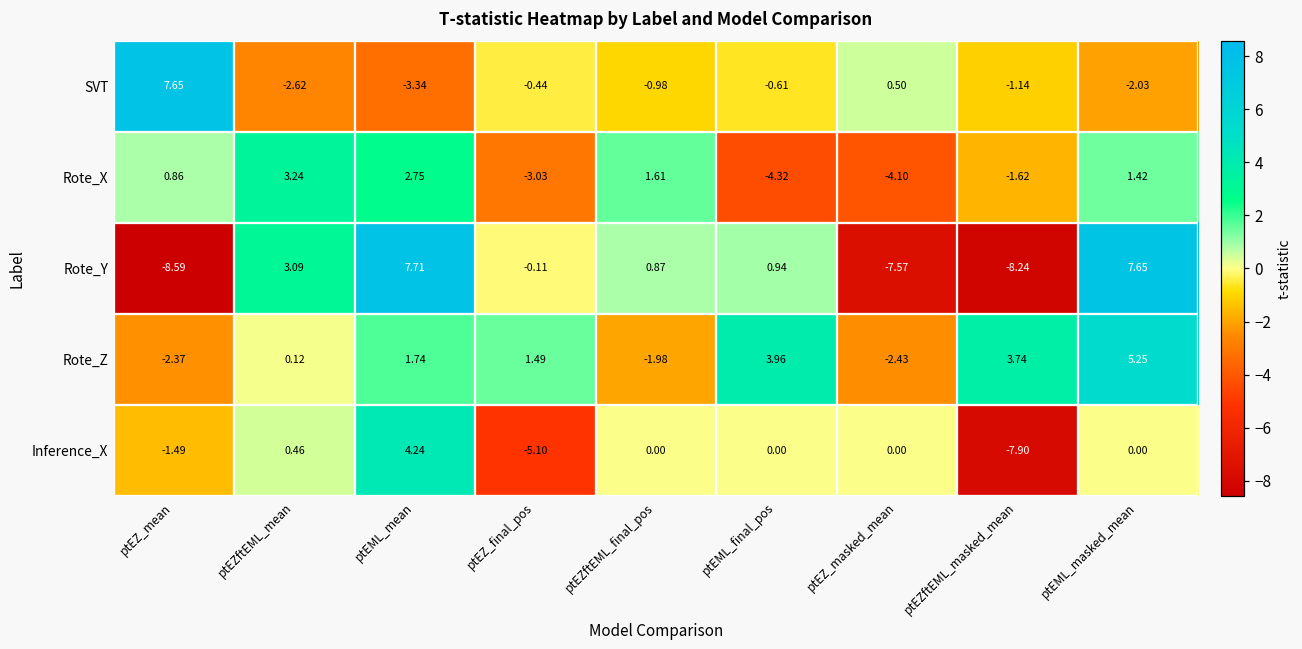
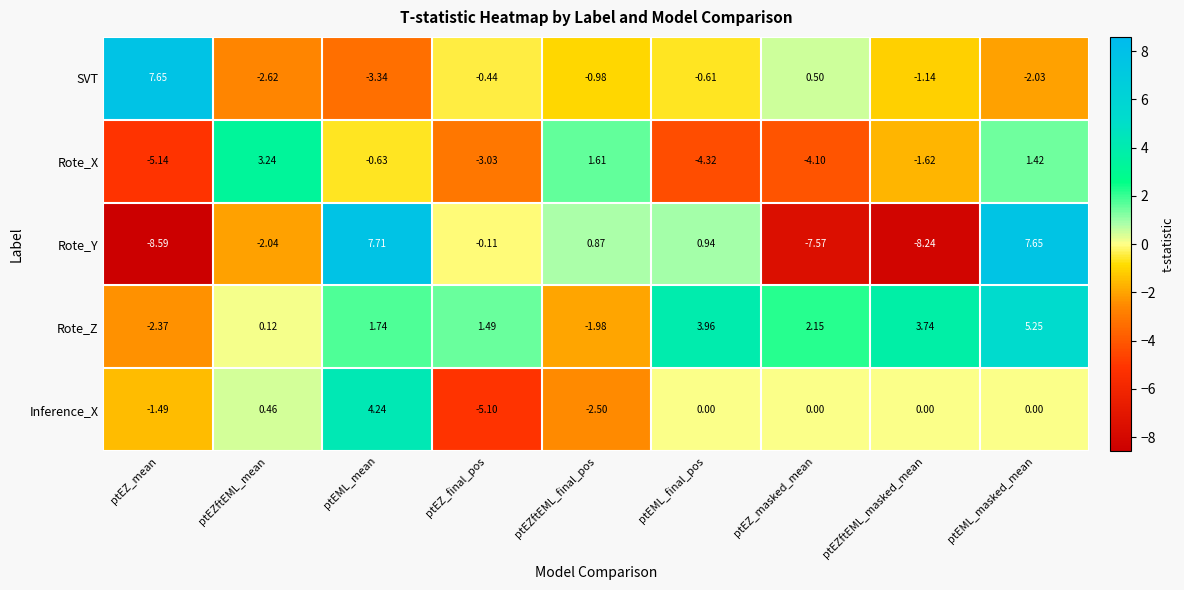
  {
    "SVT": {
      "ptEZ_mean": 7.65,
      "ptEZftEML_mean": -2.62,
      "ptEML_mean": -3.34,
      "ptEZ_final_pos": -0.44,
      "ptEZftEML_final_pos": -0.98,
      "ptEML_final_pos": -0.61,
      "ptEZ_masked_mean": 0.50,
      "ptEZftEML_masked_mean": -1.14,
      "ptEML_masked_mean": -2.03
    },
    "Rote_X": {
-     "ptEZ_mean": 0.86,
+     "ptEZ_mean": -5.14,
      "ptEZftEML_mean": 3.24,
-     "ptEML_mean": 2.75,
+     "ptEML_mean": -0.63,
      "ptEZ_final_pos": -3.03,
      "ptEZftEML_final_pos": 1.61,
      "ptEML_final_pos": -4.32,
      "ptEZ_masked_mean": -4.10,
      "ptEZftEML_masked_mean": -1.62,
      "ptEML_masked_mean": 1.42
    },
    "Rote_Y": {
      "ptEZ_mean": -8.59,
-     "ptEZftEML_mean": 3.09,
+     "ptEZftEML_mean": -2.04,
      "ptEML_mean": 7.71,
      "ptEZ_final_pos": -0.11,
      "ptEZftEML_final_pos": 0.87,
      "ptEML_final_pos": 0.94,
      "ptEZ_masked_mean": -7.57,
      "ptEZftEML_masked_mean": -8.24,
      "ptEML_masked_mean": 7.65
    },
    "Rote_Z": {
      "ptEZ_mean": -2.37,
      "ptEZftEML_mean": 0.12,
      "ptEML_mean": 1.74,
      "ptEZ_final_pos": 1.49,
      "ptEZftEML_final_pos": -1.98,
      "ptEML_final_pos": 3.96,
-     "ptEZ_masked_mean": -2.43,
+     "ptEZ_masked_mean": 2.15,
      "ptEZftEML_masked_mean": 3.74,
      "ptEML_masked_mean": 5.25
    },
    "Inference_X": {
      "ptEZ_mean": -1.49,
      "ptEZftEML_mean": 0.46,
      "ptEML_mean": 4.24,
      "ptEZ_final_pos": -5.10,
-     "ptEZftEML_final_pos": 0.00,
+     "ptEZftEML_final_pos": -2.50,
      "ptEML_final_pos": 0.00,
      "ptEZ_masked_mean": 0.00,
-     "ptEZftEML_masked_mean": -7.90,
+     "ptEZftEML_masked_mean": 0.00,
      "ptEML_masked_mean": 0.00
    }
  }
